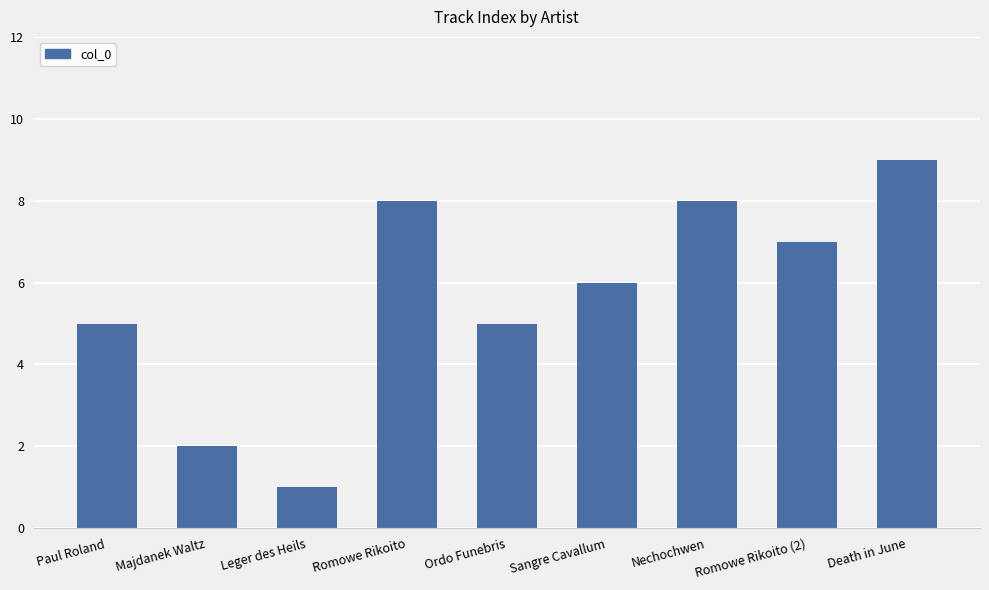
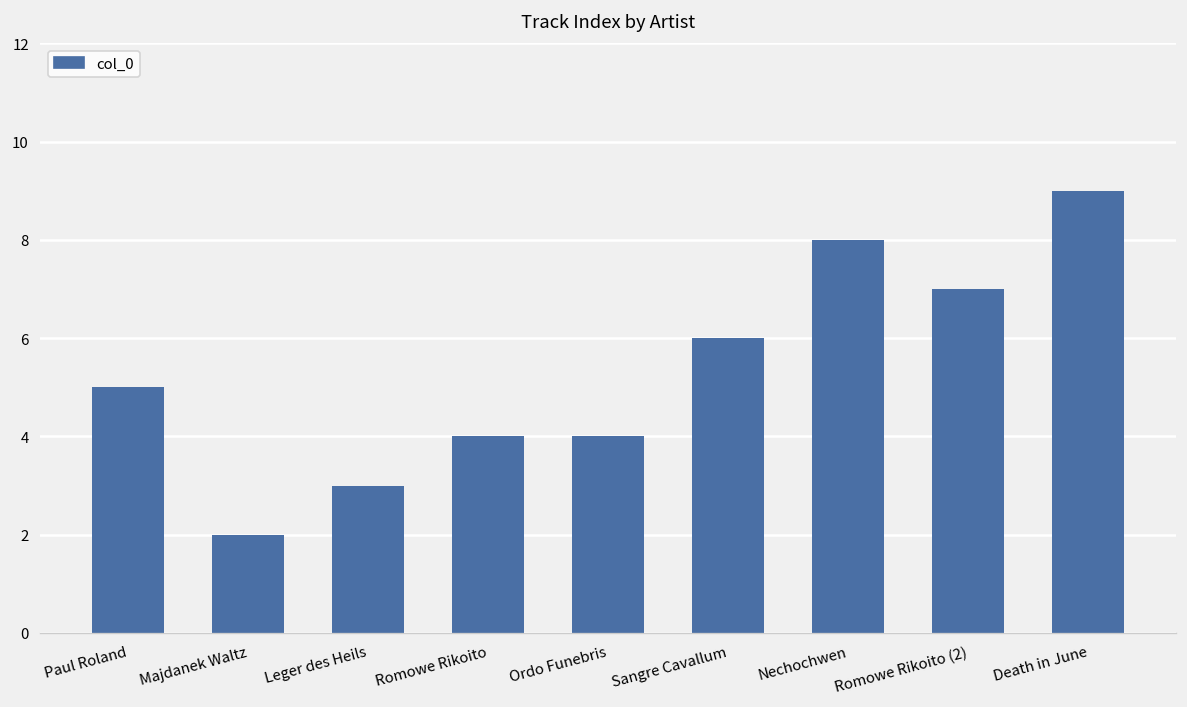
  {
    "Paul Roland": 5,
    "Majdanek Waltz": 2,
-   "Leger des Heils": 1,
-   "Romowe Rikoito": 8,
-   "Ordo Funebris": 5,
+   "Leger des Heils": 3,
+   "Romowe Rikoito": 4,
+   "Ordo Funebris": 4,
    "Sangre Cavallum": 6,
    "Nechochwen": 8,
    "Romowe Rikoito (2)": 7,
    "Death in June": 9
  }
